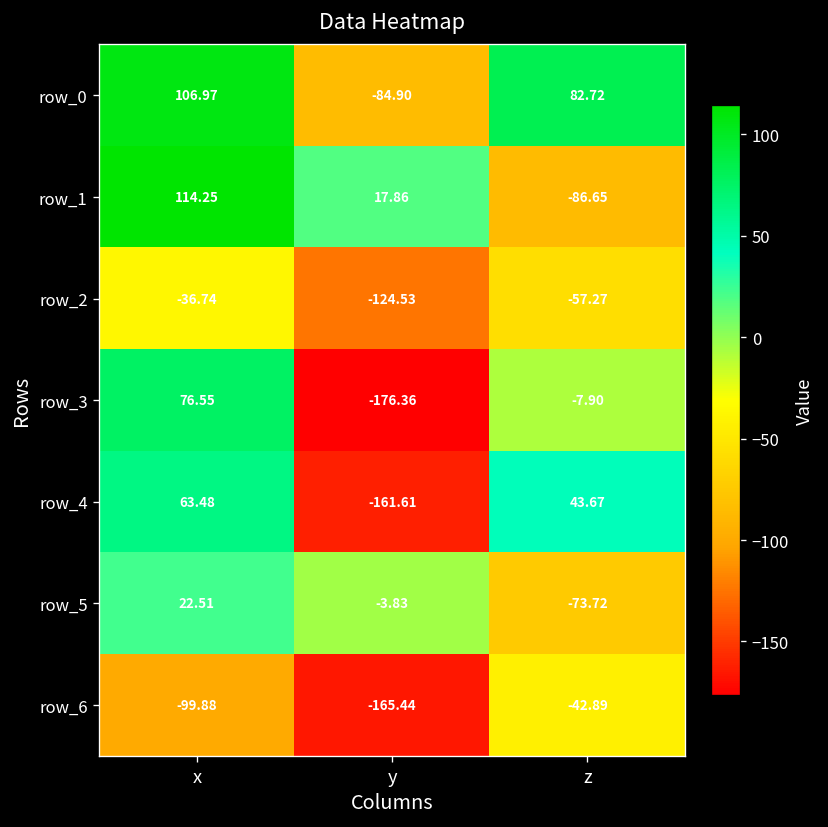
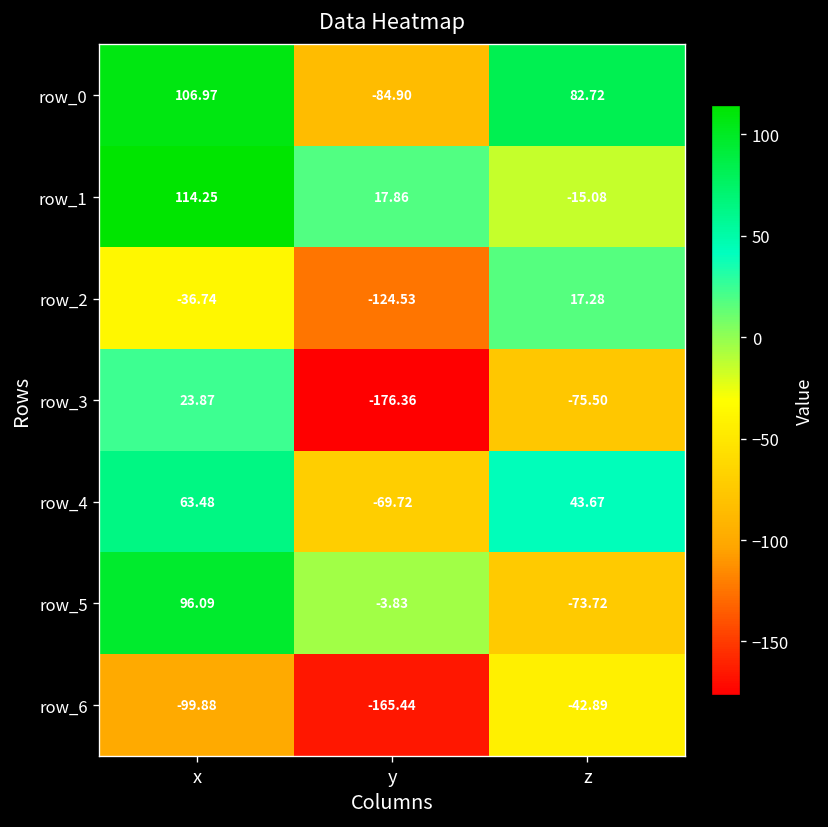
  {
    "row_0": {
      "x": 106.97,
      "y": -84.90,
      "z": 82.72
    },
    "row_1": {
      "x": 114.25,
      "y": 17.86,
-     "z": -86.65
+     "z": -15.08
    },
    "row_2": {
      "x": -36.74,
      "y": -124.53,
-     "z": -57.27
+     "z": 17.28
    },
    "row_3": {
-     "x": 76.55,
+     "x": 23.87,
      "y": -176.36,
-     "z": -7.90
+     "z": -75.50
    },
    "row_4": {
      "x": 63.48,
-     "y": -161.61,
+     "y": -69.72,
      "z": 43.67
    },
    "row_5": {
-     "x": 22.51,
+     "x": 96.09,
      "y": -3.83,
      "z": -73.72
    },
    "row_6": {
      "x": -99.88,
      "y": -165.44,
      "z": -42.89
    }
  }
